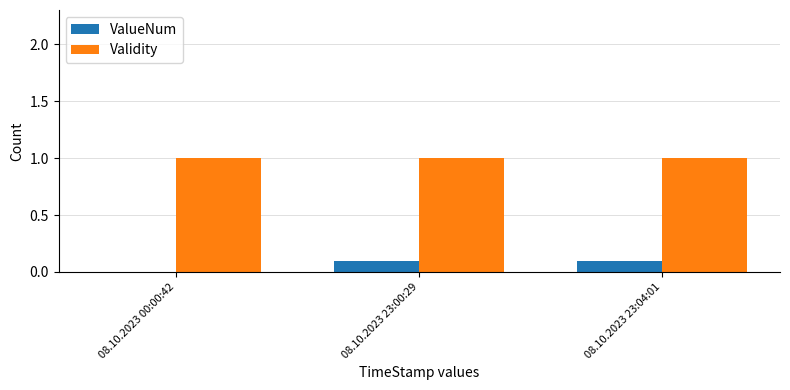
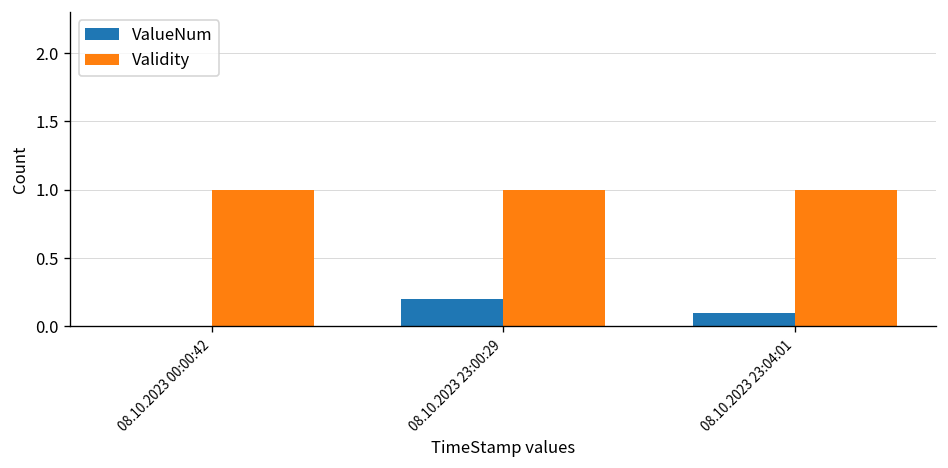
  {
    "ValueNum": {
      "08.10.2023 00:00:42": 0.0,
-     "08.10.2023 23:00:29": 0.1,
+     "08.10.2023 23:00:29": 0.2,
      "08.10.2023 23:04:01": 0.1
    },
    "Validity": {
      "08.10.2023 00:00:42": 1.0,
      "08.10.2023 23:00:29": 1.0,
      "08.10.2023 23:04:01": 1.0
    }
  }
